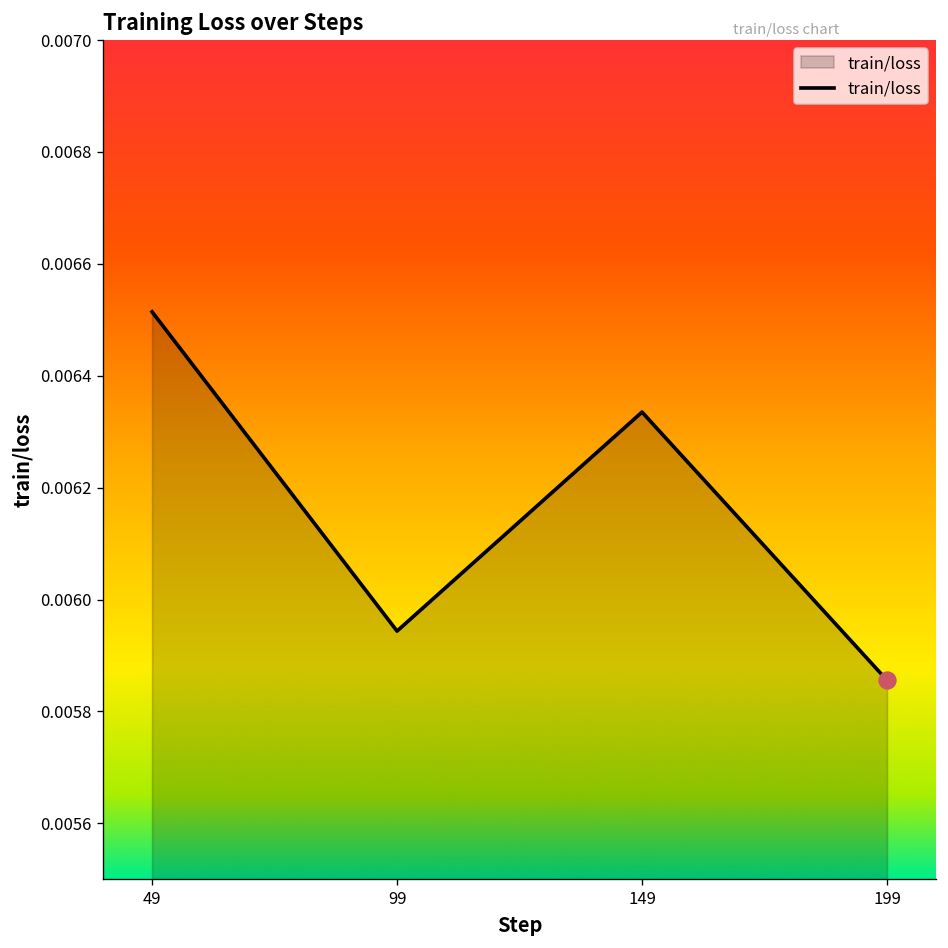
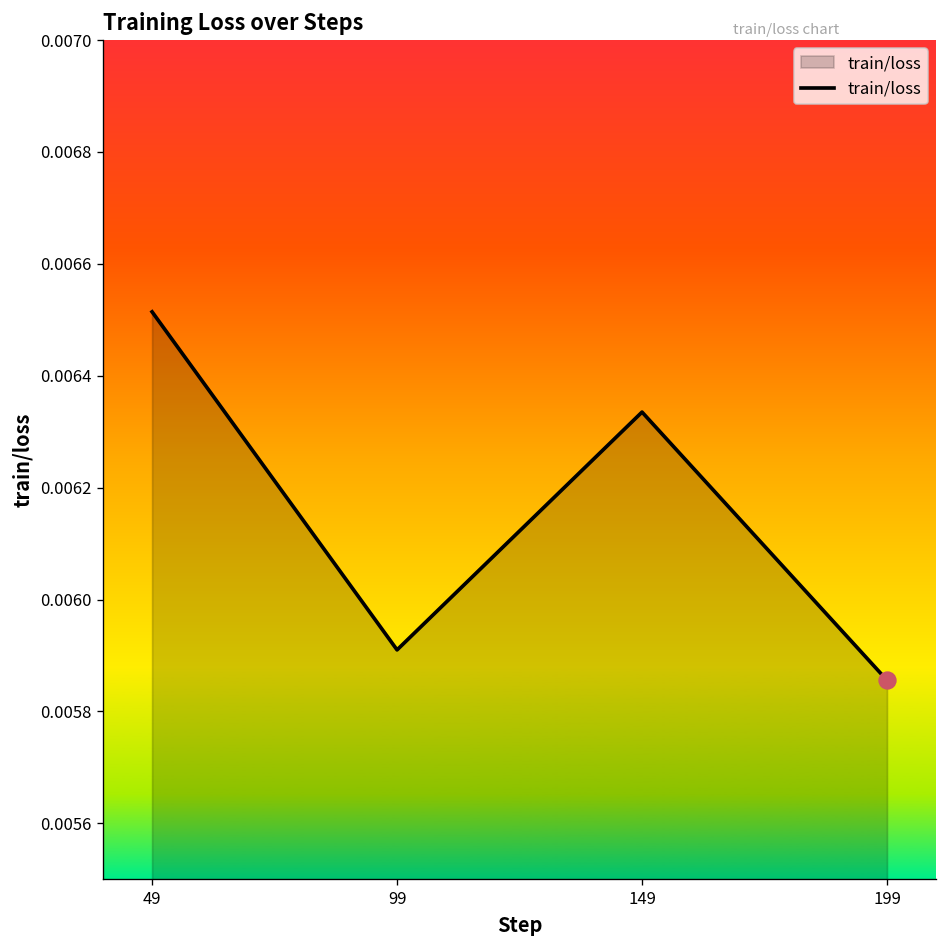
  {
    "train/loss": {
      "49": 0.00651,
-     "99": 0.00594,
+     "99": 0.00591,
      "149": 0.00633
    }
  }
